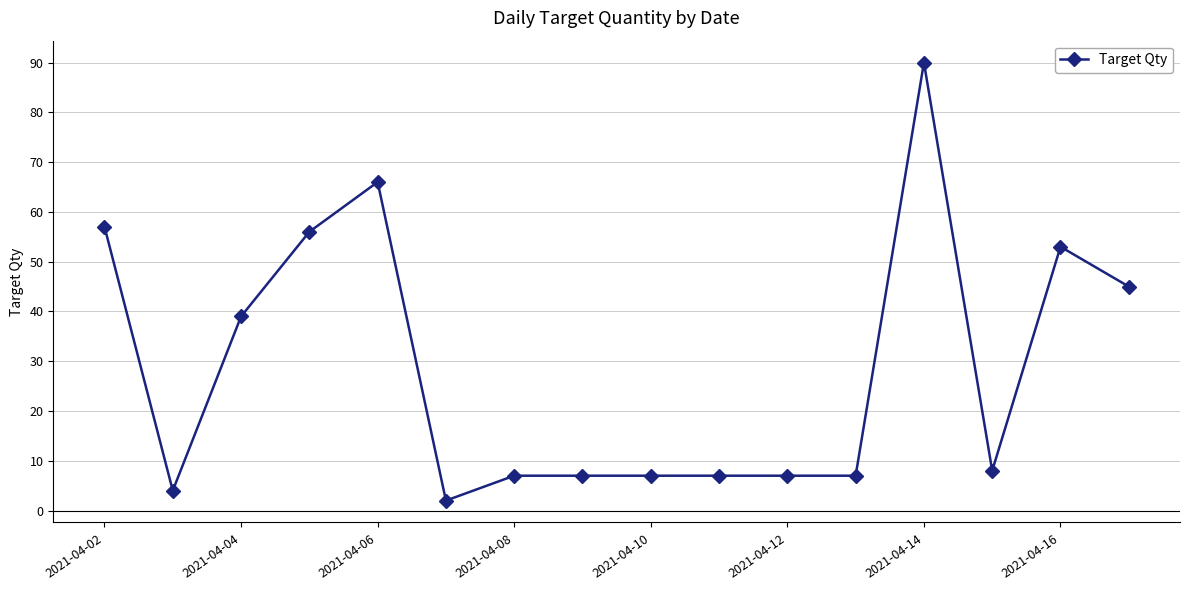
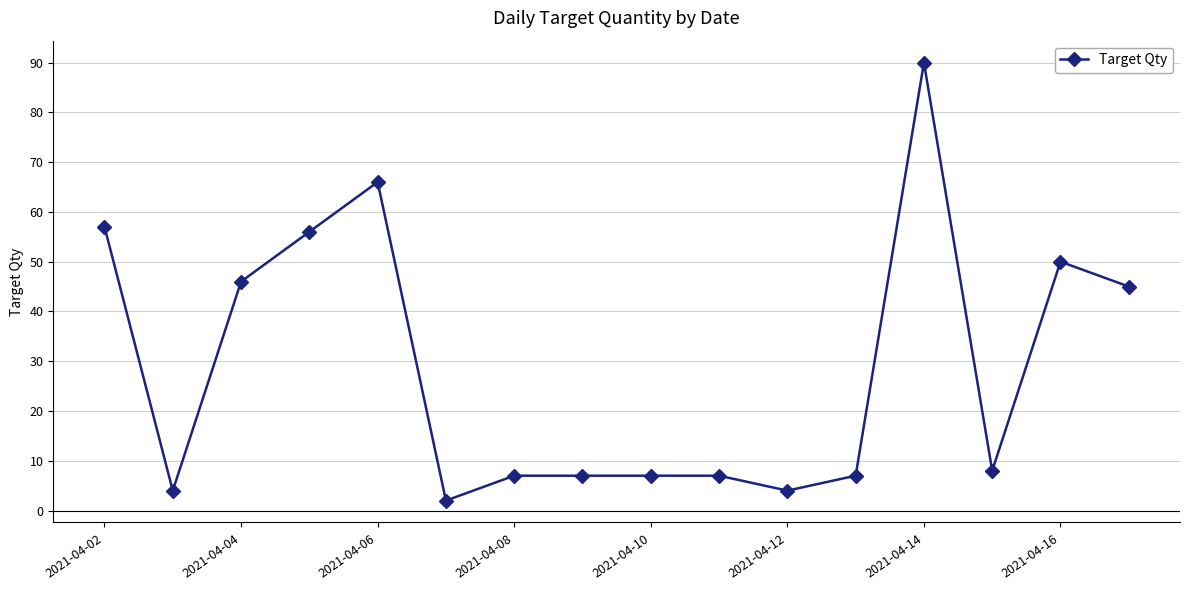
  {
    "2021-04-02": 57,
-   "2021-04-04": 39,
+   "2021-04-04": 46,
    "2021-04-06": 66,
    "2021-04-08": 7,
    "2021-04-10": 7,
-   "2021-04-12": 7,
+   "2021-04-12": 4,
    "2021-04-14": 90,
-   "2021-04-16": 53
+   "2021-04-16": 50
  }
